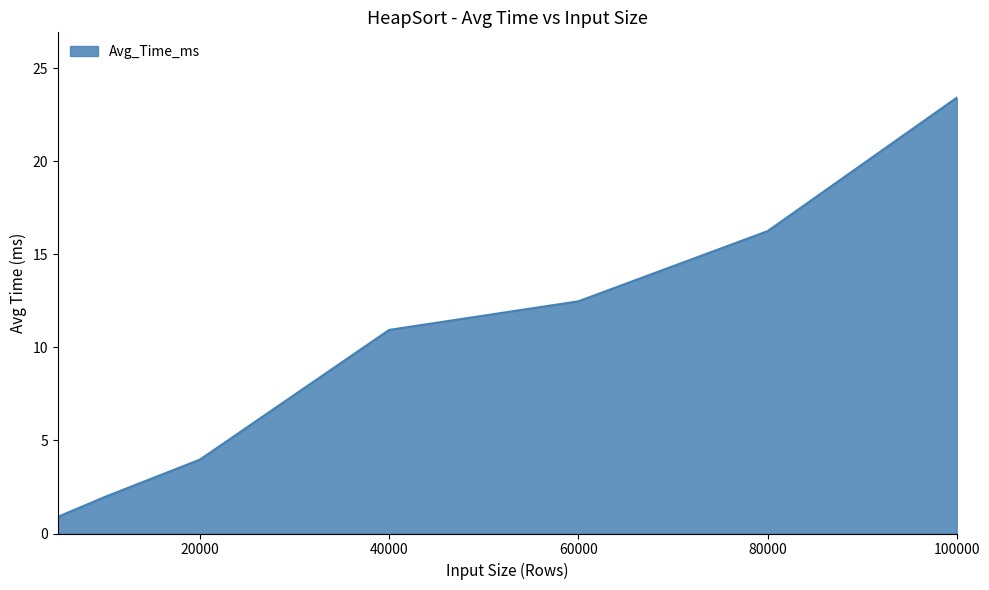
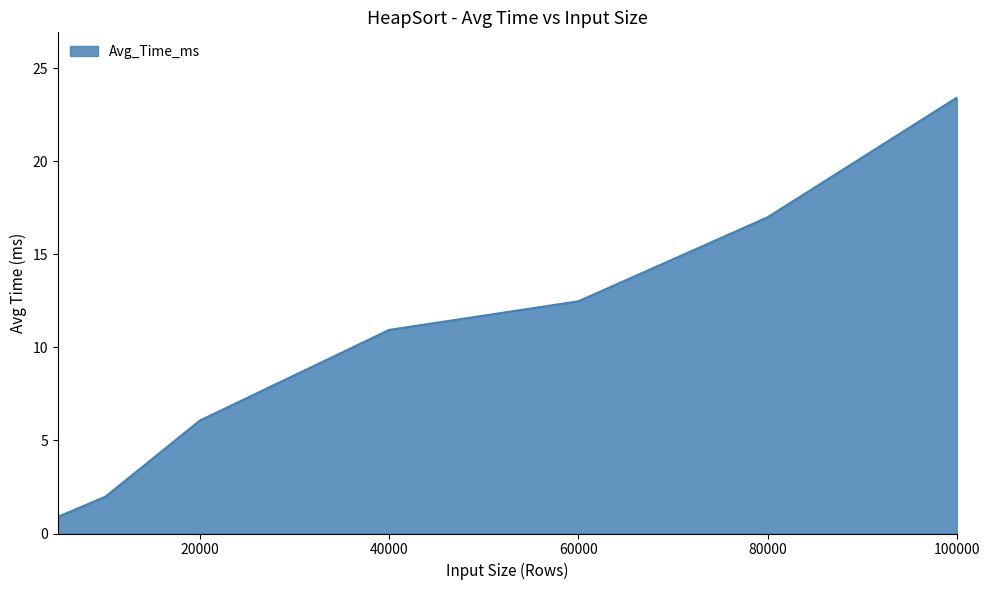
  {
-   "20000": 4.0,
+   "20000": 6.1,
    "40000": 10.9,
    "60000": 12.5,
-   "80000": 16.2,
+   "80000": 17.0,
    "100000": 23.4
  }
